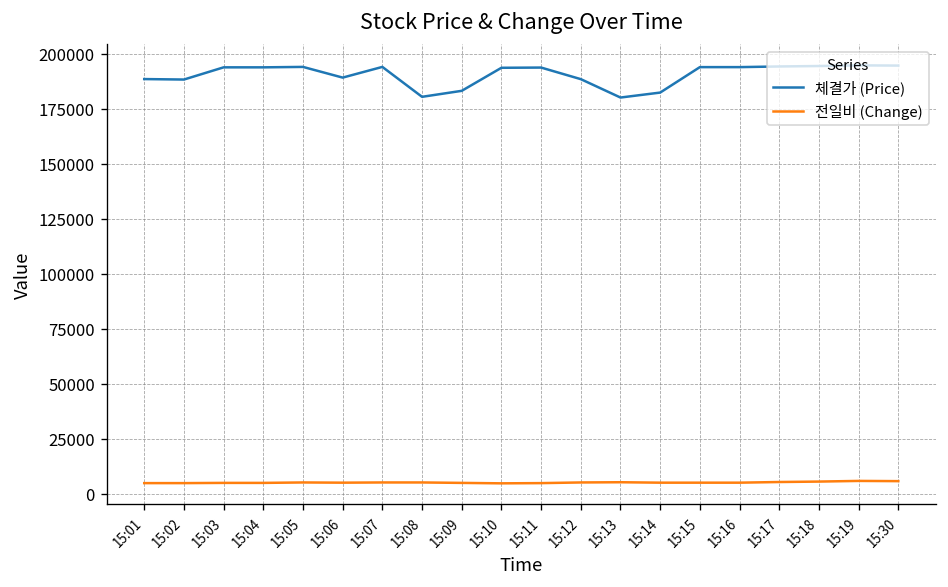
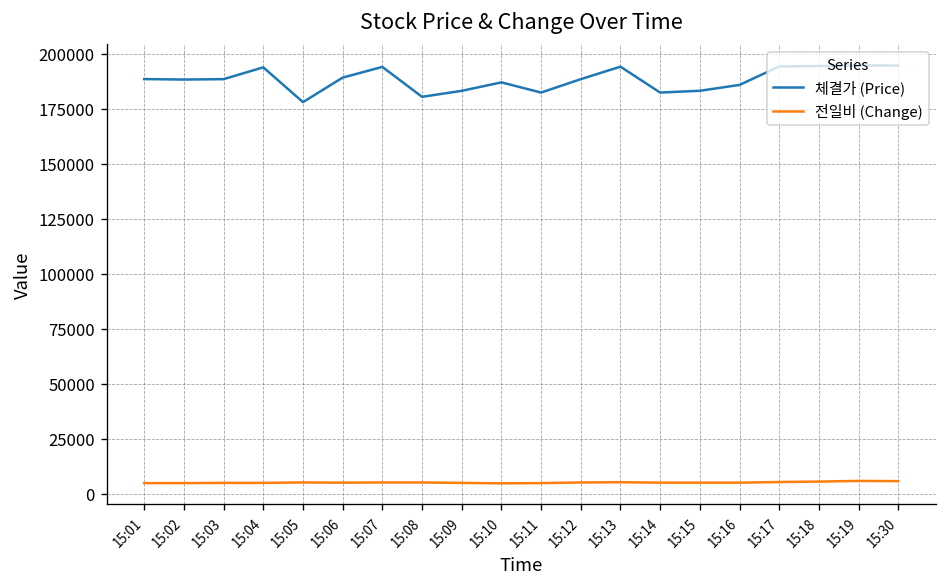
  {
    "체결가 (Price)": {
      "15:01": 188000,
      "15:02": 188000,
-     "15:03": 194000,
+     "15:03": 188000,
      "15:04": 194000,
-     "15:05": 194000,
+     "15:05": 178000,
      "15:06": 189000,
      "15:07": 194000,
      "15:08": 180000,
      "15:09": 183000,
-     "15:10": 194000,
-     "15:11": 194000,
+     "15:10": 187000,
+     "15:11": 182000,
      "15:12": 188000,
-     "15:13": 180000,
+     "15:13": 194000,
      "15:14": 182000,
-     "15:15": 194000,
-     "15:16": 194000
+     "15:15": 183000,
+     "15:16": 186000
    },
    "전일비 (Change)": {
      "15:01": 5000,
      "15:02": 5000,
      "15:03": 5000,
      "15:04": 5000,
      "15:05": 5000,
      "15:06": 5000,
      "15:07": 5000,
      "15:08": 5000,
      "15:09": 5000,
      "15:10": 5000,
      "15:11": 5000,
      "15:12": 5000,
      "15:13": 5000,
      "15:14": 5000,
      "15:15": 5000,
      "15:16": 5000,
      "15:17": 5000,
      "15:18": 6000,
      "15:19": 6000,
      "15:30": 6000
    }
  }
